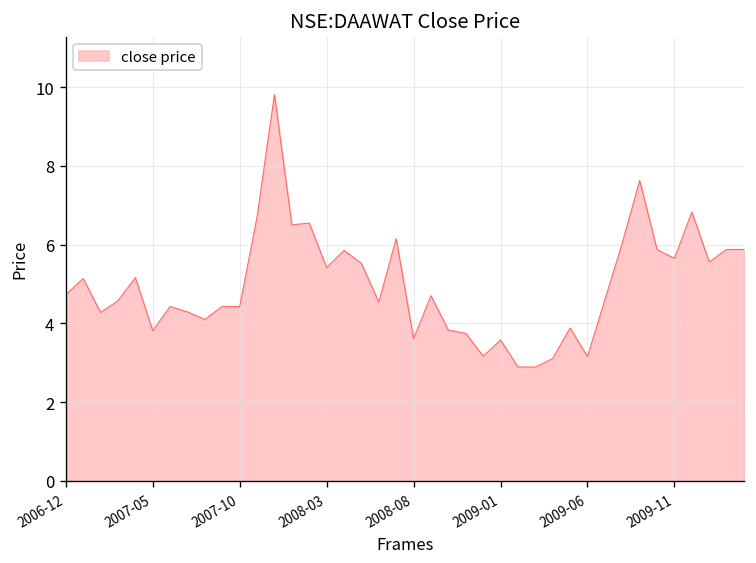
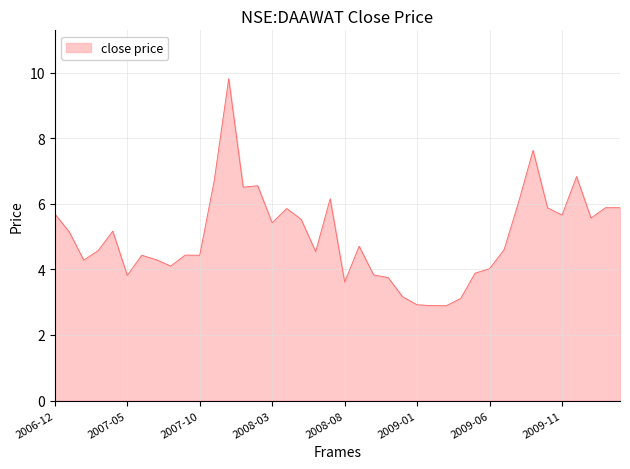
  {
-   "2006-12": 4.7,
+   "2006-12": 5.7,
    "2007-05": 3.8,
    "2007-10": 4.4,
    "2008-03": 5.4,
    "2008-08": 3.6,
-   "2009-01": 3.6,
-   "2009-06": 3.2,
+   "2009-01": 2.9,
+   "2009-06": 4.0,
    "2009-11": 5.7
  }
